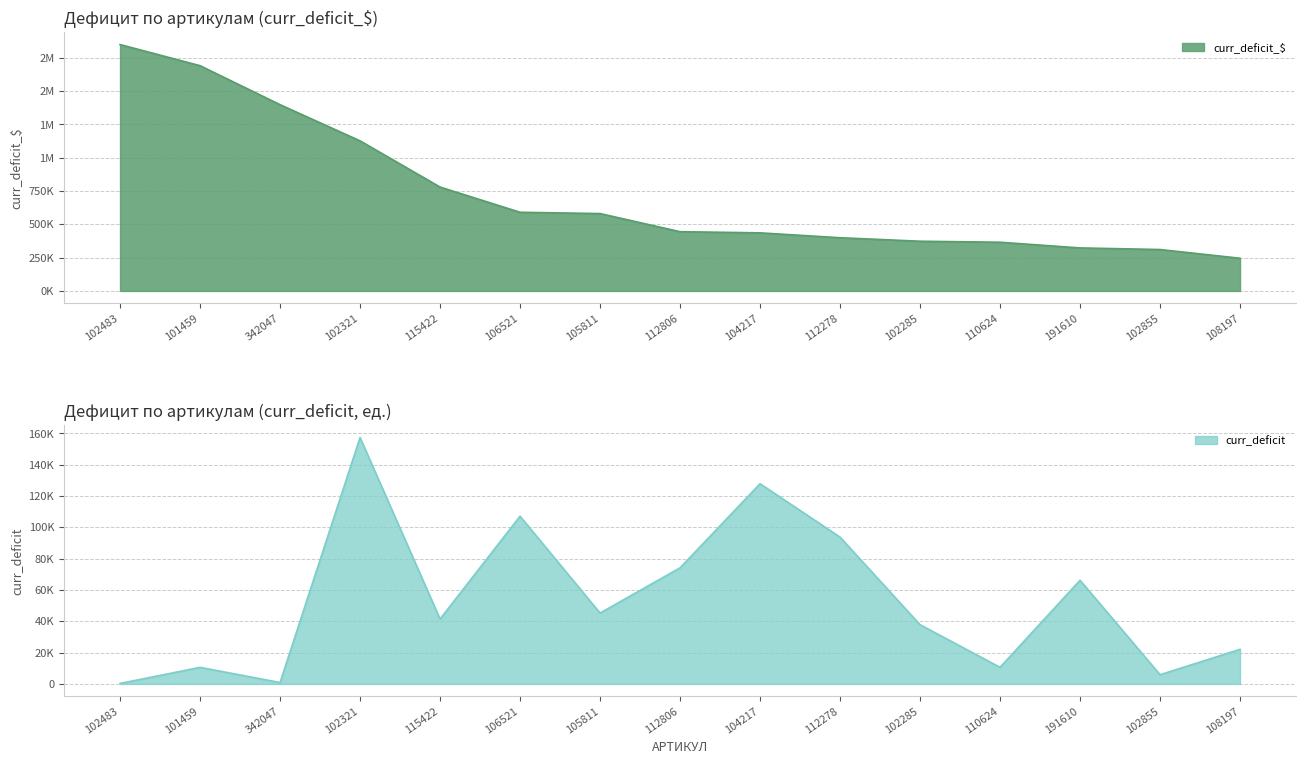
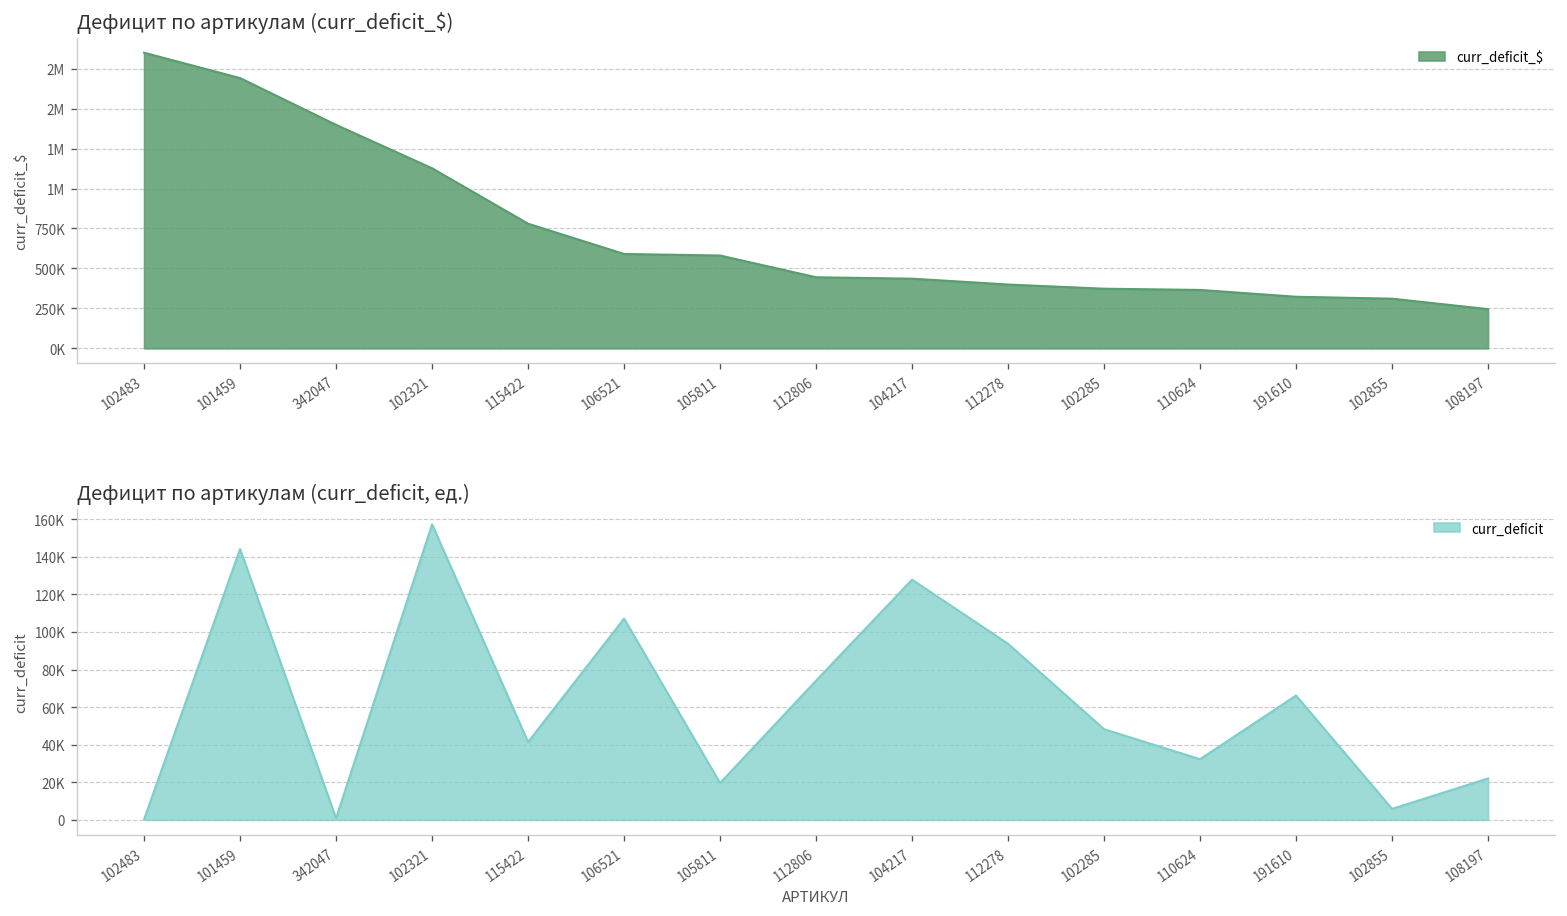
  {
    "Дефицит по артикулам (curr_deficit, ед.)": {
      "102483": 0,
-     "101459": 11000,
+     "101459": 144000,
      "342047": 1000,
      "102321": 157000,
      "115422": 41000,
      "106521": 107000,
-     "105811": 45000,
+     "105811": 20000,
      "112806": 74000,
      "104217": 128000,
      "112278": 94000,
-     "102285": 38000,
-     "110624": 11000,
+     "102285": 48000,
+     "110624": 32000,
      "191610": 66000,
      "102855": 6000,
      "108197": 22000
    }
  }
